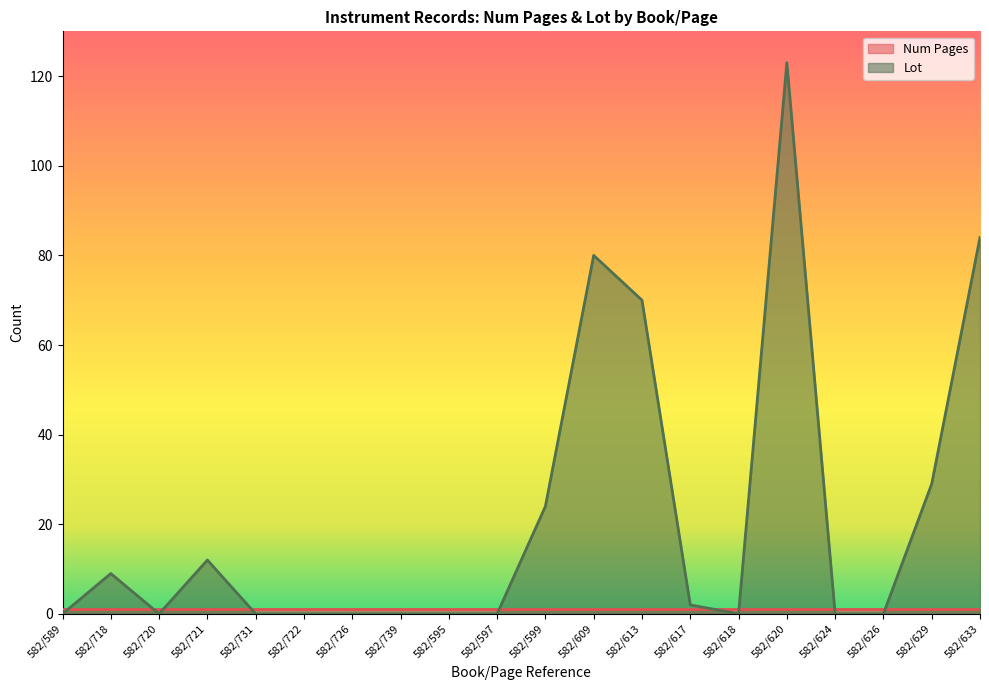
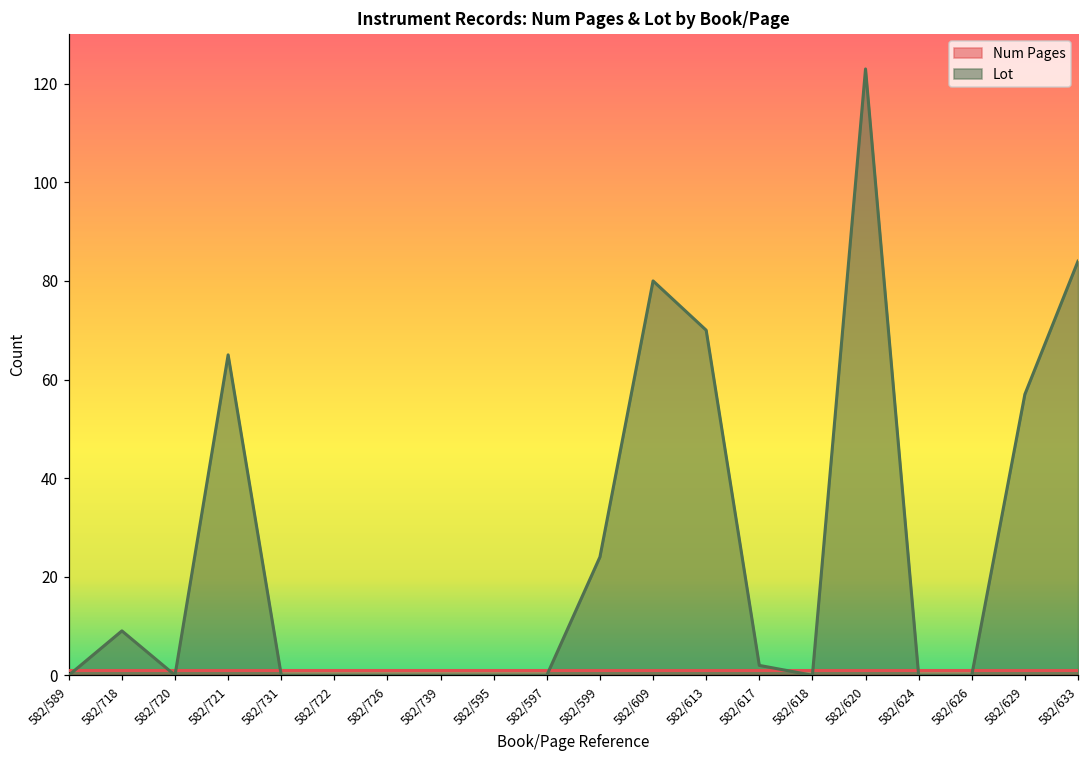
  {
    "Num Pages": {
      "582/589": 1,
      "582/718": 1,
      "582/720": 1,
      "582/721": 1,
      "582/731": 1,
      "582/722": 1,
      "582/726": 1,
      "582/739": 1,
      "582/595": 1,
      "582/597": 1,
      "582/599": 1,
      "582/609": 1,
      "582/613": 1,
      "582/617": 1,
      "582/618": 1,
      "582/620": 1,
      "582/624": 1,
      "582/626": 1,
      "582/629": 1,
      "582/633": 1
    },
    "Lot": {
      "582/589": 0,
      "582/718": 9,
      "582/720": 0,
-     "582/721": 12,
+     "582/721": 65,
      "582/731": 0,
      "582/722": 0,
      "582/726": 0,
      "582/739": 0,
      "582/595": 0,
      "582/597": 0,
      "582/599": 24,
      "582/609": 80,
      "582/613": 70,
      "582/617": 2,
      "582/618": 0,
      "582/620": 123,
      "582/624": 0,
      "582/626": 0,
-     "582/629": 29,
+     "582/629": 57,
      "582/633": 84
    }
  }
